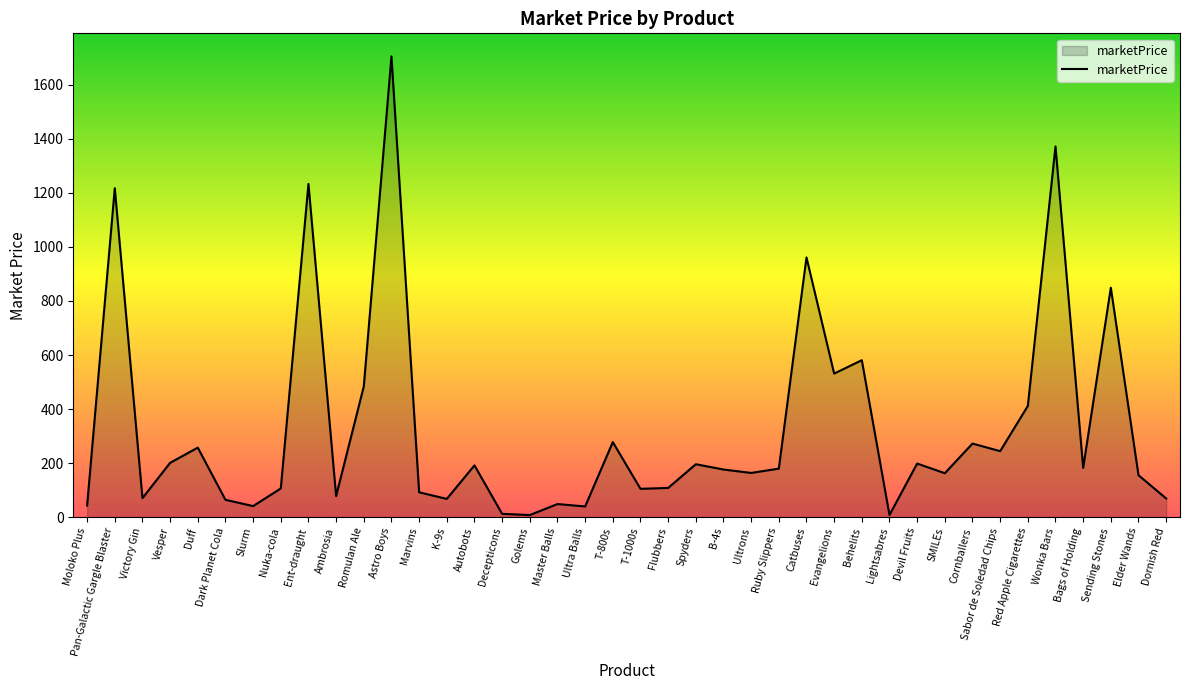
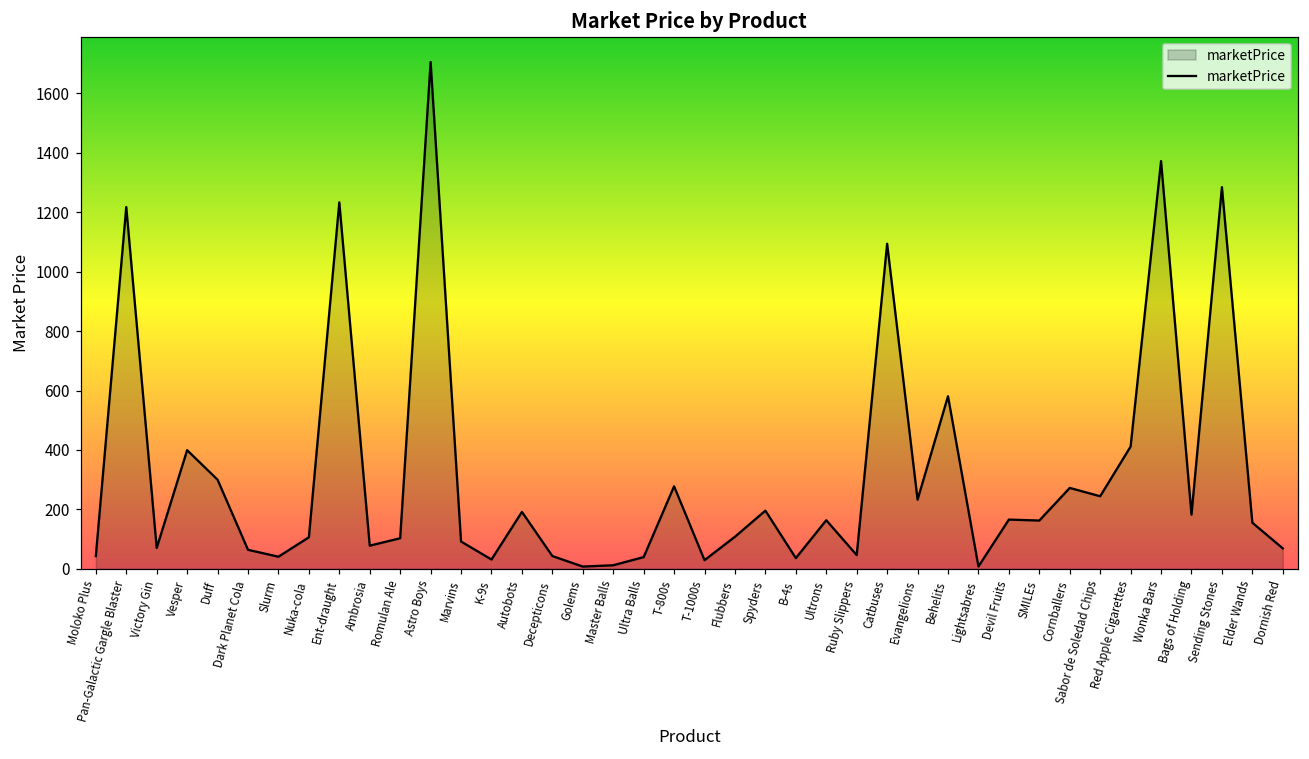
  {
    "Moloko Plus": 40,
    "Pan-Galactic Gargle Blaster": 1220,
    "Victory Gin": 70,
-   "Vesper": 200,
-   "Duff": 260,
+   "Vesper": 400,
+   "Duff": 300,
    "Dark Planet Cola": 60,
    "Slurm": 40,
    "Nuka-cola": 110,
    "Ent-draught": 1230,
    "Ambrosia": 80,
-   "Romulan Ale": 480,
+   "Romulan Ale": 100,
    "Astro Boys": 1710,
    "Marvins": 90,
-   "K-9s": 70,
+   "K-9s": 30,
    "Autobots": 190,
-   "Decepticons": 10,
+   "Decepticons": 40,
    "Golems": 10,
-   "Master Balls": 50,
+   "Master Balls": 10,
    "Ultra Balls": 40,
    "T-800s": 280,
-   "T-1000s": 100,
+   "T-1000s": 30,
    "Flubbers": 110,
    "Spyders": 200,
-   "B-4s": 180,
+   "B-4s": 40,
    "Ultrons": 160,
-   "Ruby Slippers": 180,
-   "Catbuses": 960,
-   "Evangelions": 530,
+   "Ruby Slippers": 50,
+   "Catbuses": 1090,
+   "Evangelions": 230,
    "Behelits": 580,
    "Lightsabres": 10,
-   "Devil Fruits": 200,
+   "Devil Fruits": 170,
    "SMILEs": 160,
    "Cornballers": 270,
    "Sabor de Soledad Chips": 240,
    "Red Apple Cigarettes": 410,
    "Wonka Bars": 1370,
    "Bags of Holding": 180,
-   "Sending Stones": 850,
+   "Sending Stones": 1280,
    "Elder Wands": 160,
    "Dornish Red": 70
  }
